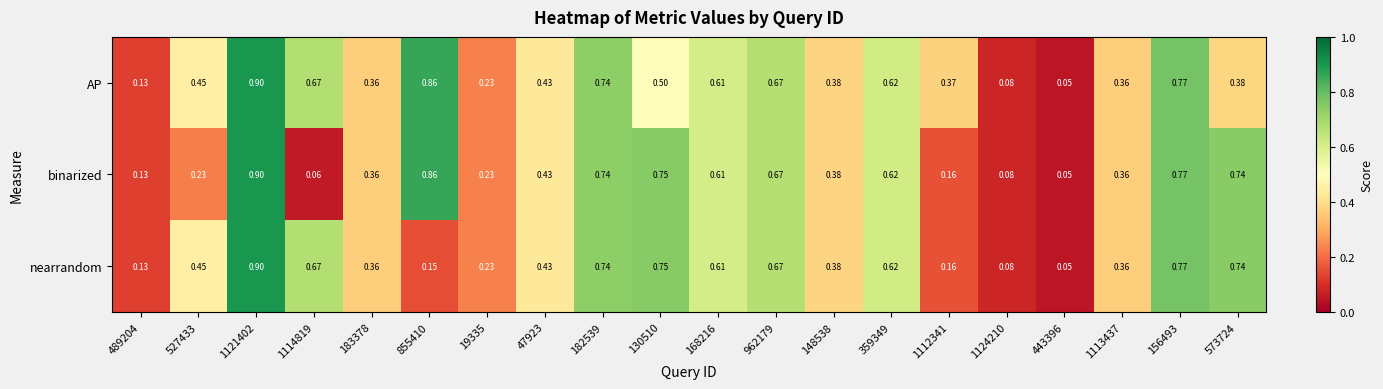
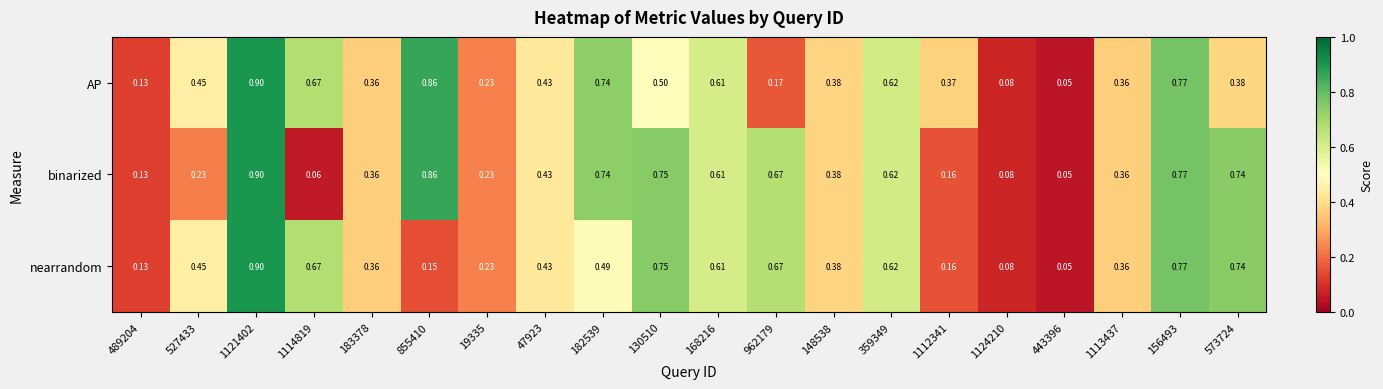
  {
    "AP": {
      "489204": 0.13,
      "527433": 0.45,
      "1121402": 0.90,
      "1114819": 0.67,
      "183378": 0.36,
      "855410": 0.86,
      "19335": 0.23,
      "47923": 0.43,
      "182539": 0.74,
      "130510": 0.50,
      "168216": 0.61,
-     "962179": 0.67,
+     "962179": 0.17,
      "148538": 0.38,
      "359349": 0.62,
      "1112341": 0.37,
      "1124210": 0.08,
      "443396": 0.05,
      "1113437": 0.36,
      "156493": 0.77,
      "573724": 0.38
    },
    "binarized": {
      "489204": 0.13,
      "527433": 0.23,
      "1121402": 0.90,
      "1114819": 0.06,
      "183378": 0.36,
      "855410": 0.86,
      "19335": 0.23,
      "47923": 0.43,
      "182539": 0.74,
      "130510": 0.75,
      "168216": 0.61,
      "962179": 0.67,
      "148538": 0.38,
      "359349": 0.62,
      "1112341": 0.16,
      "1124210": 0.08,
      "443396": 0.05,
      "1113437": 0.36,
      "156493": 0.77,
      "573724": 0.74
    },
    "nearrandom": {
      "489204": 0.13,
      "527433": 0.45,
      "1121402": 0.90,
      "1114819": 0.67,
      "183378": 0.36,
      "855410": 0.15,
      "19335": 0.23,
      "47923": 0.43,
-     "182539": 0.74,
+     "182539": 0.49,
      "130510": 0.75,
      "168216": 0.61,
      "962179": 0.67,
      "148538": 0.38,
      "359349": 0.62,
      "1112341": 0.16,
      "1124210": 0.08,
      "443396": 0.05,
      "1113437": 0.36,
      "156493": 0.77,
      "573724": 0.74
    }
  }
